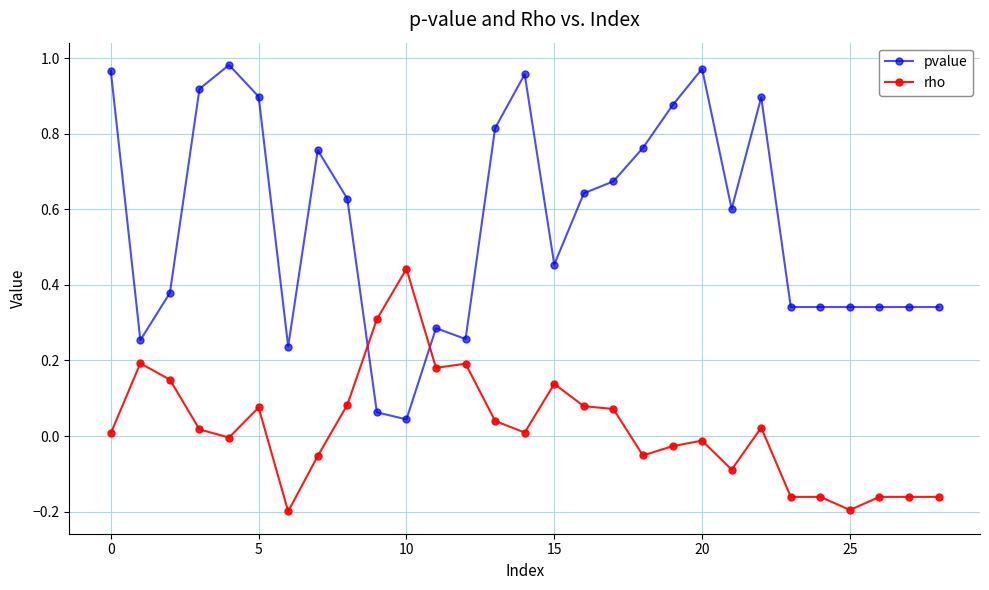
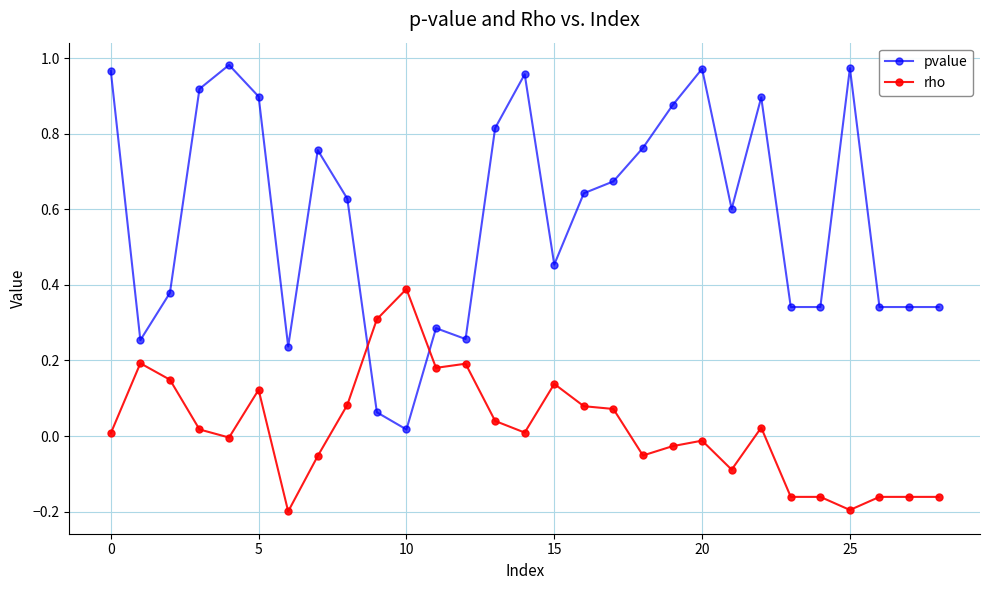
  {
    "pvalue": {
      "0": 0.97,
      "5": 0.90,
-     "10": 0.04,
+     "10": 0.02,
      "15": 0.45,
      "20": 0.97,
-     "25": 0.34
+     "25": 0.97
    },
    "rho": {
      "0": 0.01,
-     "5": 0.08,
-     "10": 0.44,
+     "5": 0.12,
+     "10": 0.39,
      "15": 0.14,
      "20": -0.01,
      "25": -0.20
    }
  }
